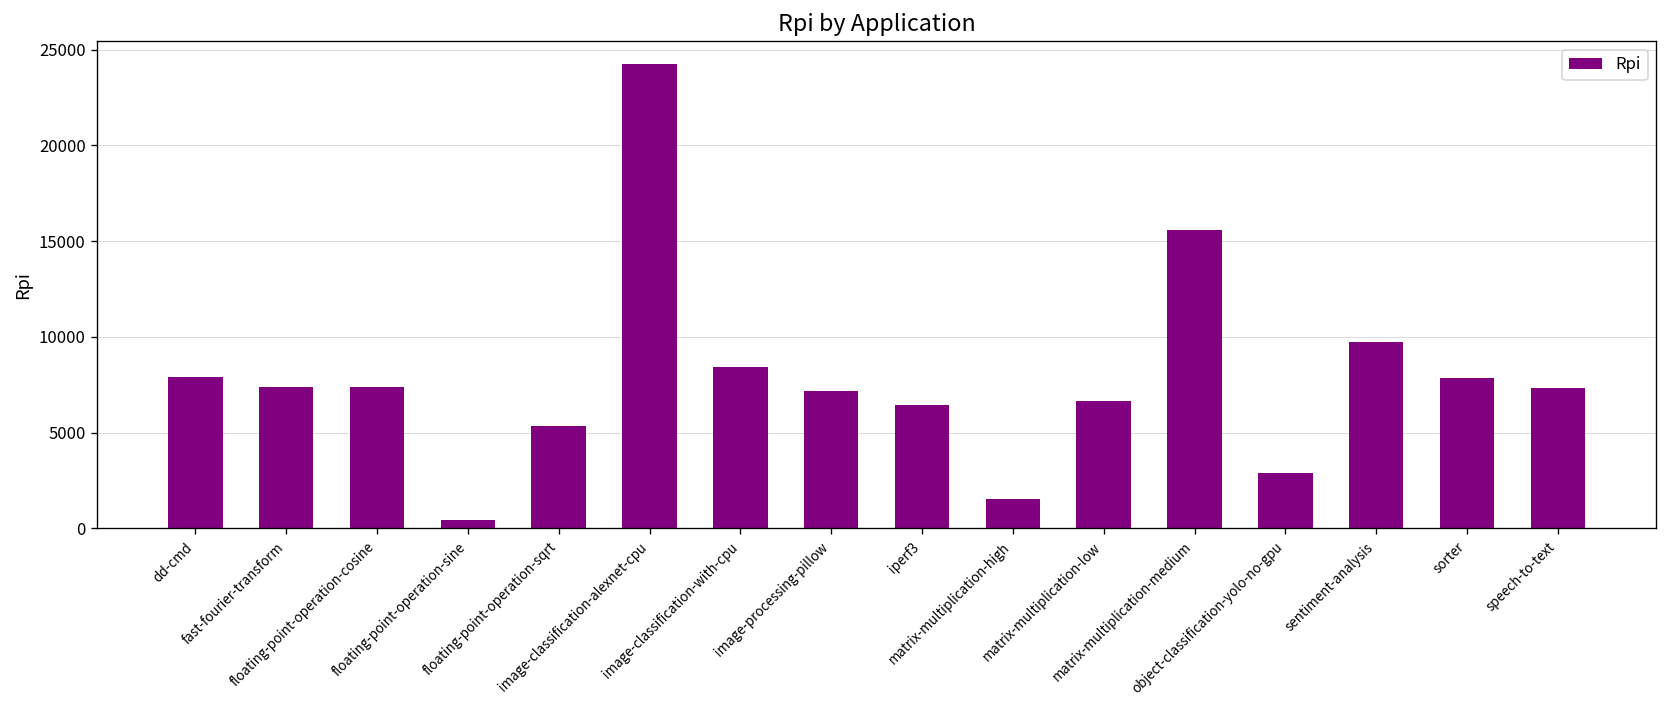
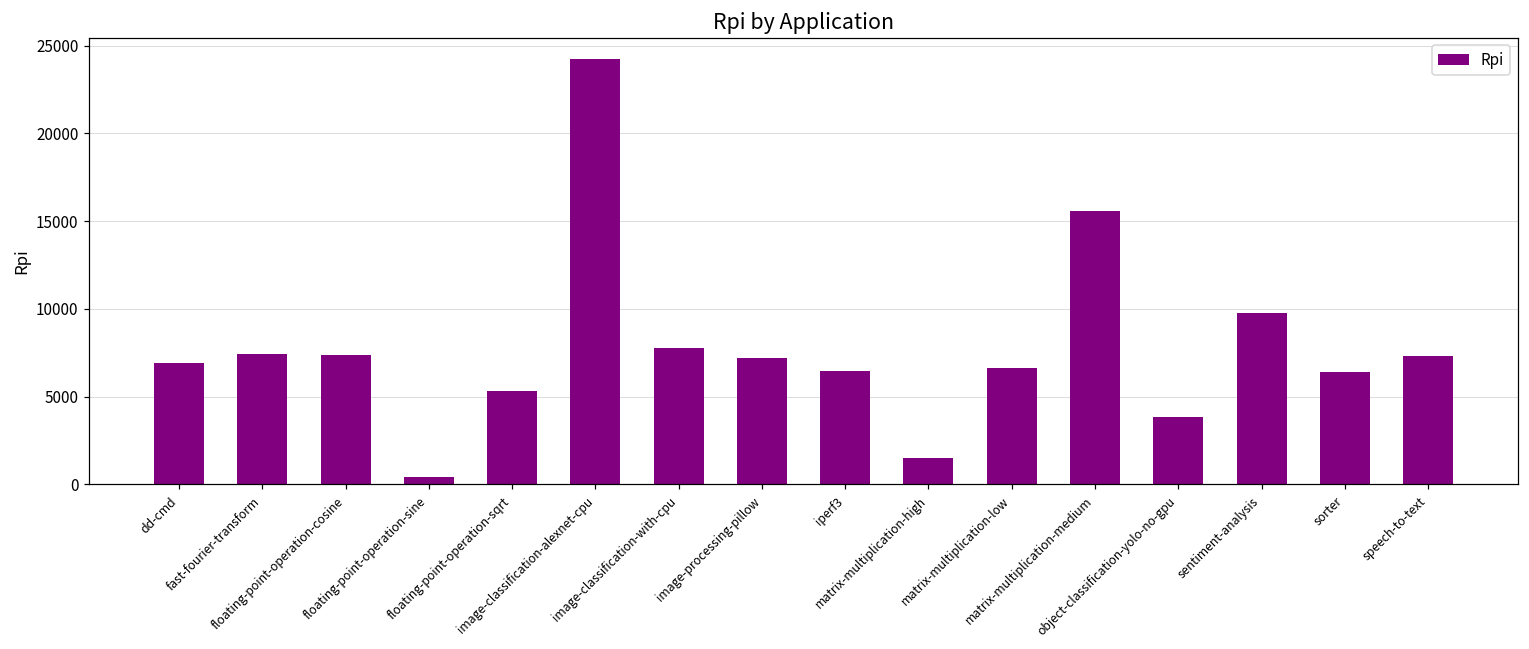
  {
-   "dd-cmd": 7900,
+   "dd-cmd": 6900,
    "fast-fourier-transform": 7400,
    "floating-point-operation-cosine": 7400,
    "floating-point-operation-sine": 400,
    "floating-point-operation-sqrt": 5300,
    "image-classification-alexnet-cpu": 24200,
-   "image-classification-with-cpu": 8400,
+   "image-classification-with-cpu": 7800,
    "image-processing-pillow": 7200,
    "iperf3": 6400,
    "matrix-multiplication-high": 1500,
    "matrix-multiplication-low": 6700,
    "matrix-multiplication-medium": 15600,
-   "object-classification-yolo-no-gpu": 2900,
+   "object-classification-yolo-no-gpu": 3900,
    "sentiment-analysis": 9700,
-   "sorter": 7900,
+   "sorter": 6400,
    "speech-to-text": 7300
  }
